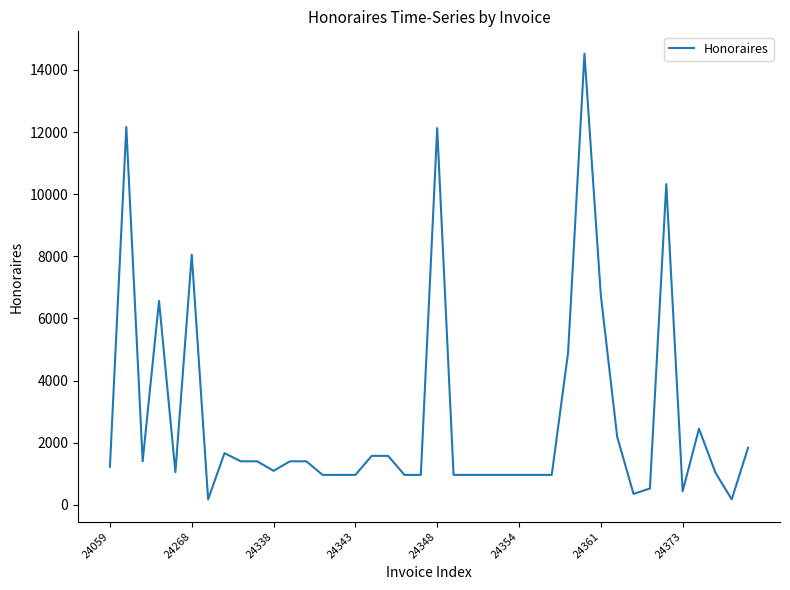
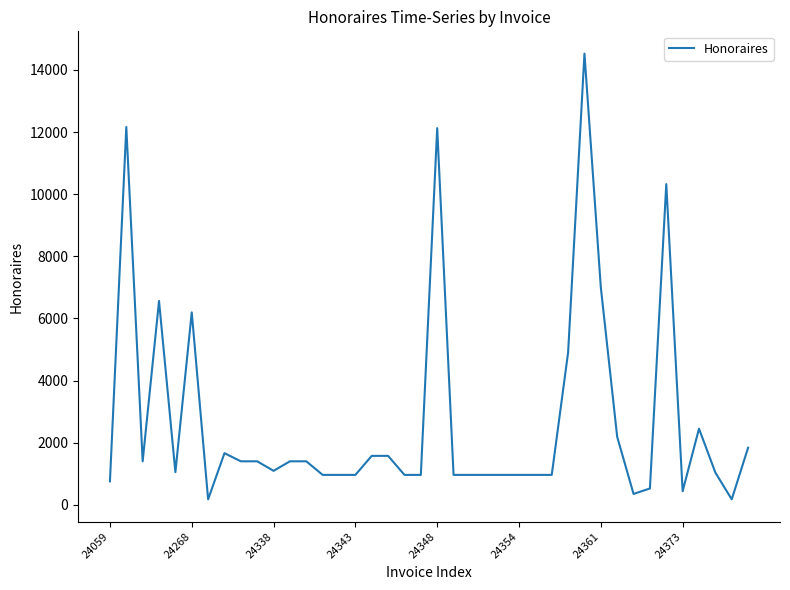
  {
-   "24059": 1200,
-   "24268": 8100,
+   "24059": 800,
+   "24268": 6200,
    "24338": 1100,
    "24343": 1000,
    "24348": 12100,
    "24354": 1000,
-   "24361": 6700,
+   "24361": 7000,
    "24373": 400
  }
